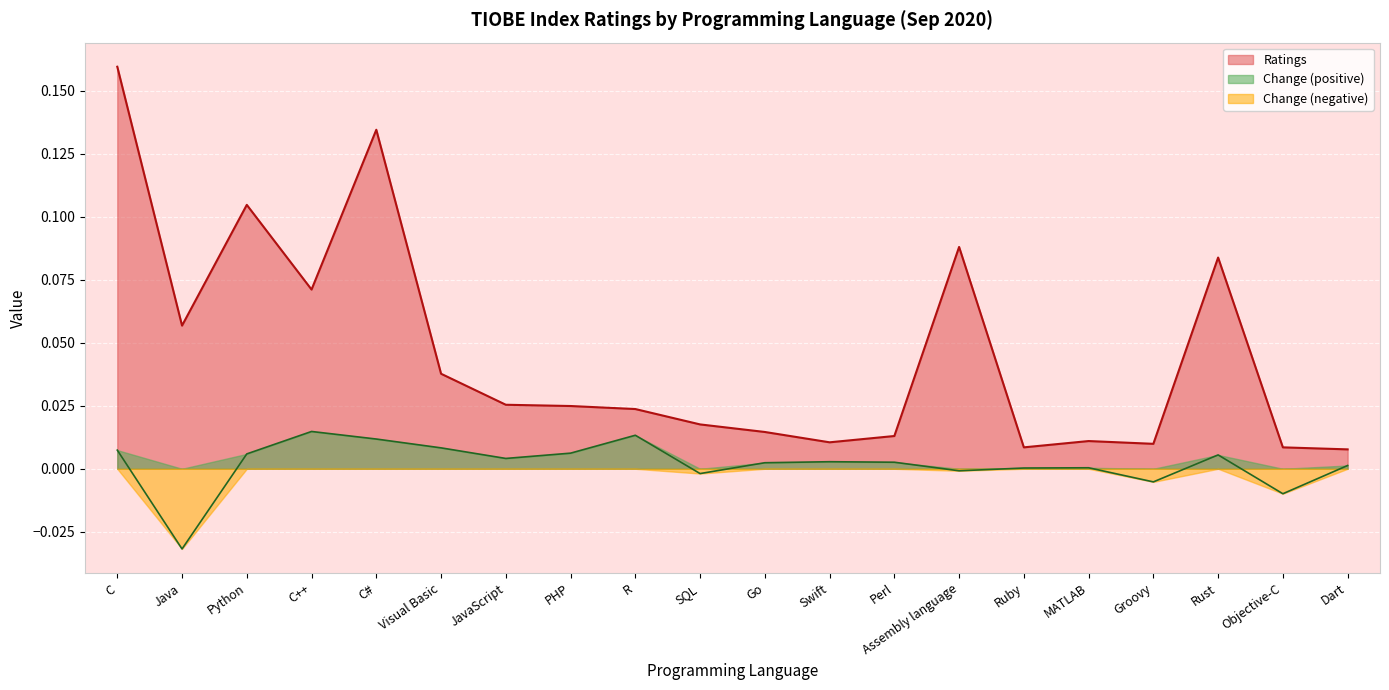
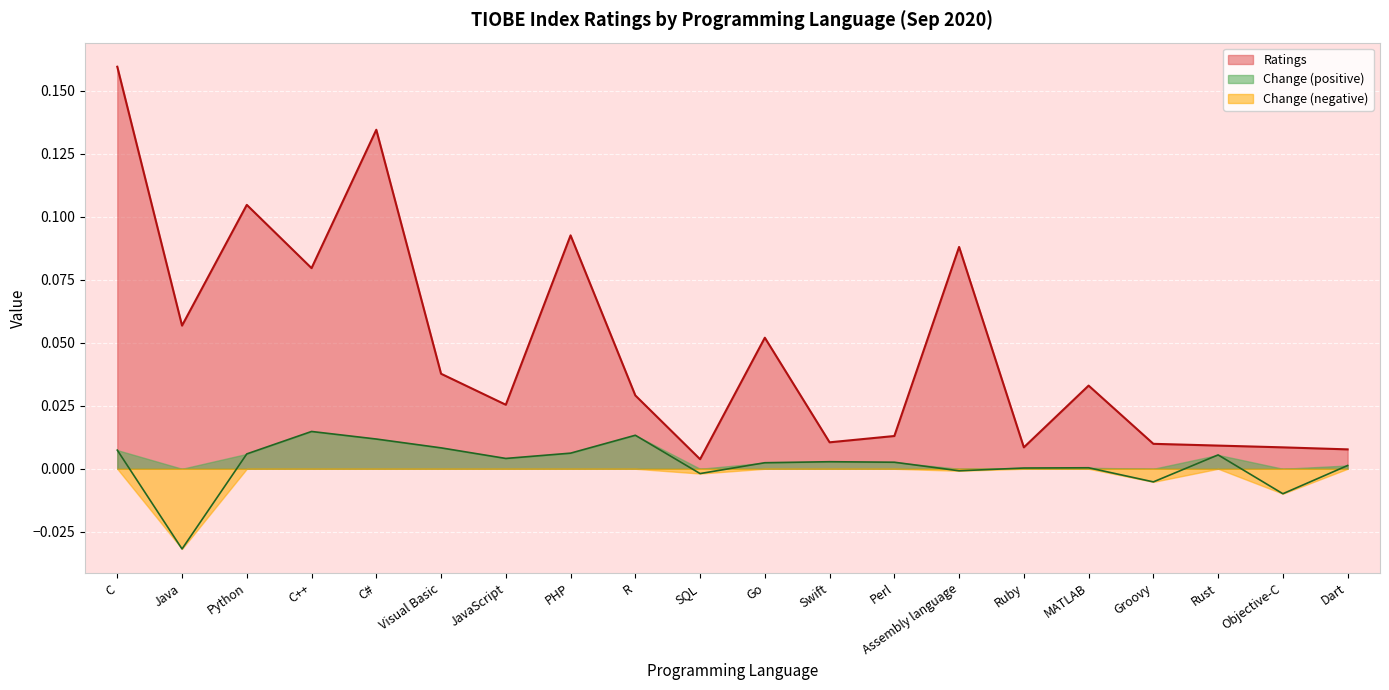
  {
    "Ratings": {
      "C": 0.160,
      "Java": 0.057,
      "Python": 0.105,
-     "C++": 0.071,
+     "C++": 0.080,
      "C#": 0.135,
      "Visual Basic": 0.038,
      "JavaScript": 0.025,
-     "PHP": 0.025,
-     "R": 0.024,
-     "SQL": 0.018,
-     "Go": 0.015,
+     "PHP": 0.093,
+     "R": 0.029,
+     "SQL": 0.004,
+     "Go": 0.052,
      "Swift": 0.011,
      "Perl": 0.013,
      "Assembly language": 0.088,
      "Ruby": 0.009,
-     "MATLAB": 0.011,
+     "MATLAB": 0.033,
      "Groovy": 0.010,
-     "Rust": 0.084,
+     "Rust": 0.009,
      "Objective-C": 0.009,
      "Dart": 0.008
    },
    "Change (negative)": {
      "C": 0.000,
      "Python": 0.000,
      "C++": 0.000,
      "C#": 0.000,
      "Visual Basic": 0.000,
      "JavaScript": 0.000,
      "PHP": 0.000,
      "R": 0.000,
      "Go": 0.000,
      "Swift": 0.000,
      "Perl": 0.000,
      "Rust": 0.000,
      "Dart": 0.000
    }
  }
